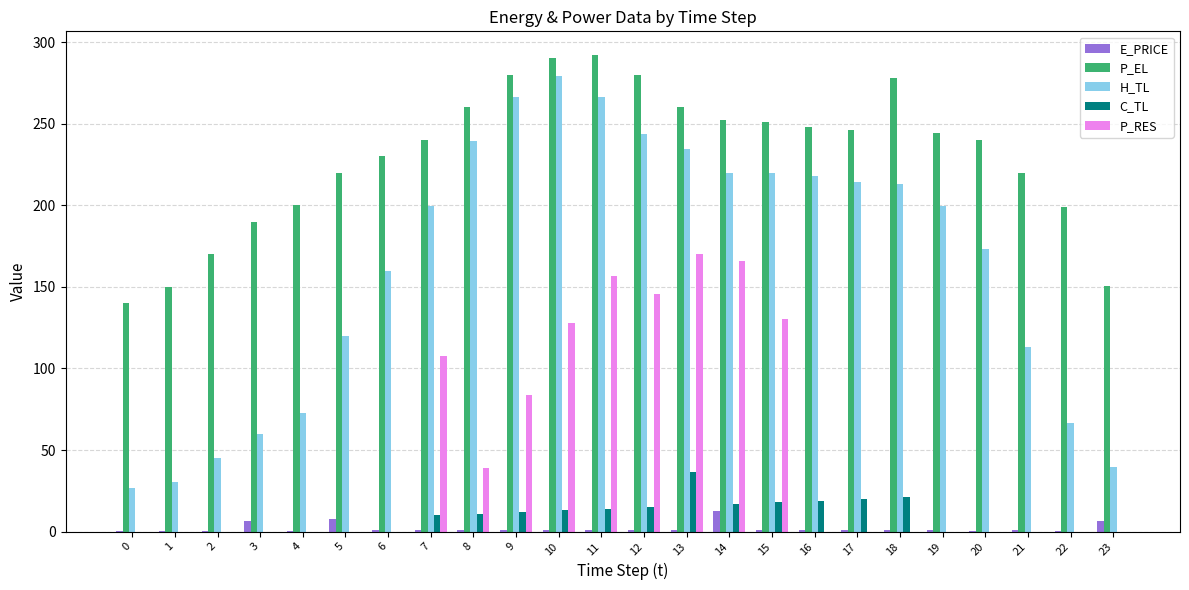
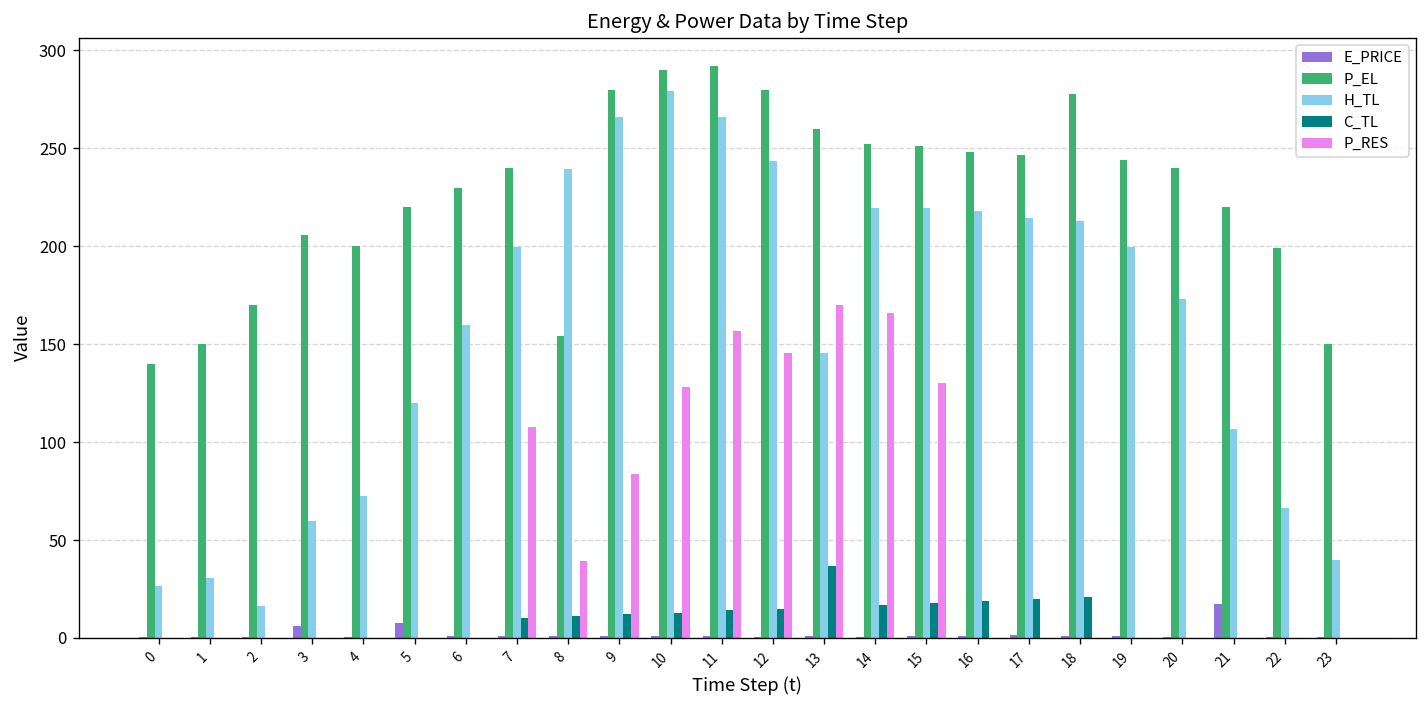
  {
    "E_PRICE": {
      "3": 6,
      "5": 7,
-     "14": 12,
-     "21": 1,
-     "23": 6
+     "14": 1,
+     "21": 17,
+     "23": 0
    },
    "P_EL": {
      "0": 140,
      "1": 150,
      "2": 170,
-     "3": 190,
+     "3": 206,
      "4": 200,
      "5": 220,
      "6": 230,
      "7": 240,
-     "8": 260,
+     "8": 154,
      "9": 280,
      "10": 290,
      "11": 292,
      "12": 280,
      "13": 260,
      "14": 252,
      "15": 251,
      "16": 248,
      "17": 246,
      "18": 278,
      "19": 244,
      "20": 240,
      "21": 220,
      "22": 199,
      "23": 150
    },
    "H_TL": {
      "0": 27,
      "1": 31,
-     "2": 45,
+     "2": 16,
      "3": 60,
      "4": 73,
      "5": 120,
      "6": 160,
      "7": 200,
      "8": 240,
      "9": 266,
      "10": 279,
      "11": 266,
      "12": 244,
-     "13": 234,
+     "13": 146,
      "14": 220,
      "15": 219,
      "16": 218,
      "17": 214,
      "18": 213,
      "19": 200,
      "20": 173,
-     "21": 113,
+     "21": 106,
      "22": 67,
      "23": 40
    },
    "C_TL": {
      "0": 0,
      "1": 0,
      "2": 0,
      "3": 0,
      "4": 0,
      "5": 0,
      "6": 0,
      "7": 10,
      "8": 11,
      "9": 12,
      "10": 13,
      "11": 14,
      "12": 15,
      "13": 37,
      "14": 17,
      "15": 18,
      "16": 19,
      "17": 20,
      "18": 21,
      "19": 0,
      "20": 0,
      "21": 0,
      "22": 0,
      "23": 0
    },
    "P_RES": {
      "0": 0,
      "1": 0,
      "2": 0,
      "3": 0,
      "4": 0,
      "5": 0,
      "6": 0,
      "7": 108,
      "8": 39,
      "9": 84,
      "10": 128,
      "11": 157,
      "12": 146,
      "13": 170,
      "14": 166,
      "15": 130,
      "16": 0,
      "17": 0,
      "18": 0,
      "19": 0,
      "20": 0,
      "21": 0,
      "22": 0,
      "23": 0
    }
  }
